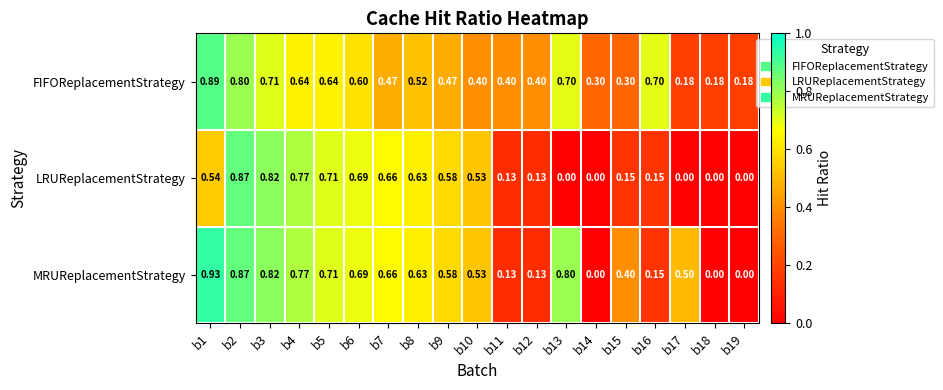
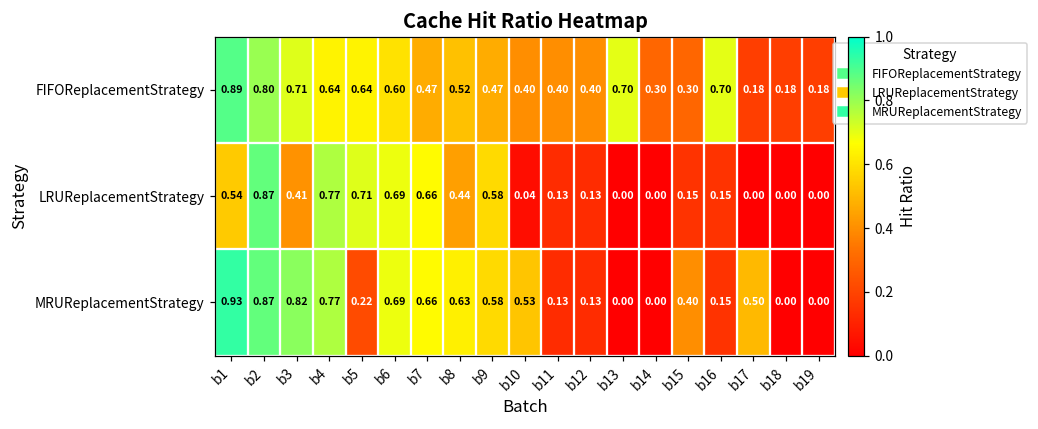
  {
    "FIFOReplacementStrategy": {
      "b1": 0.89,
      "b2": 0.80,
      "b3": 0.71,
      "b4": 0.64,
      "b5": 0.64,
      "b6": 0.60,
      "b7": 0.47,
      "b8": 0.52,
      "b9": 0.47,
      "b10": 0.40,
      "b11": 0.40,
      "b12": 0.40,
      "b13": 0.70,
      "b14": 0.30,
      "b15": 0.30,
      "b16": 0.70,
      "b17": 0.18,
      "b18": 0.18,
      "b19": 0.18
    },
    "LRUReplacementStrategy": {
      "b1": 0.54,
      "b2": 0.87,
-     "b3": 0.82,
+     "b3": 0.41,
      "b4": 0.77,
      "b5": 0.71,
      "b6": 0.69,
      "b7": 0.66,
-     "b8": 0.63,
+     "b8": 0.44,
      "b9": 0.58,
-     "b10": 0.53,
+     "b10": 0.04,
      "b11": 0.13,
      "b12": 0.13,
      "b13": 0.00,
      "b14": 0.00,
      "b15": 0.15,
      "b16": 0.15,
      "b17": 0.00,
      "b18": 0.00,
      "b19": 0.00
    },
    "MRUReplacementStrategy": {
      "b1": 0.93,
      "b2": 0.87,
      "b3": 0.82,
      "b4": 0.77,
-     "b5": 0.71,
+     "b5": 0.22,
      "b6": 0.69,
      "b7": 0.66,
      "b8": 0.63,
      "b9": 0.58,
      "b10": 0.53,
      "b11": 0.13,
      "b12": 0.13,
-     "b13": 0.80,
+     "b13": 0.00,
      "b14": 0.00,
      "b15": 0.40,
      "b16": 0.15,
      "b17": 0.50,
      "b18": 0.00,
      "b19": 0.00
    }
  }
